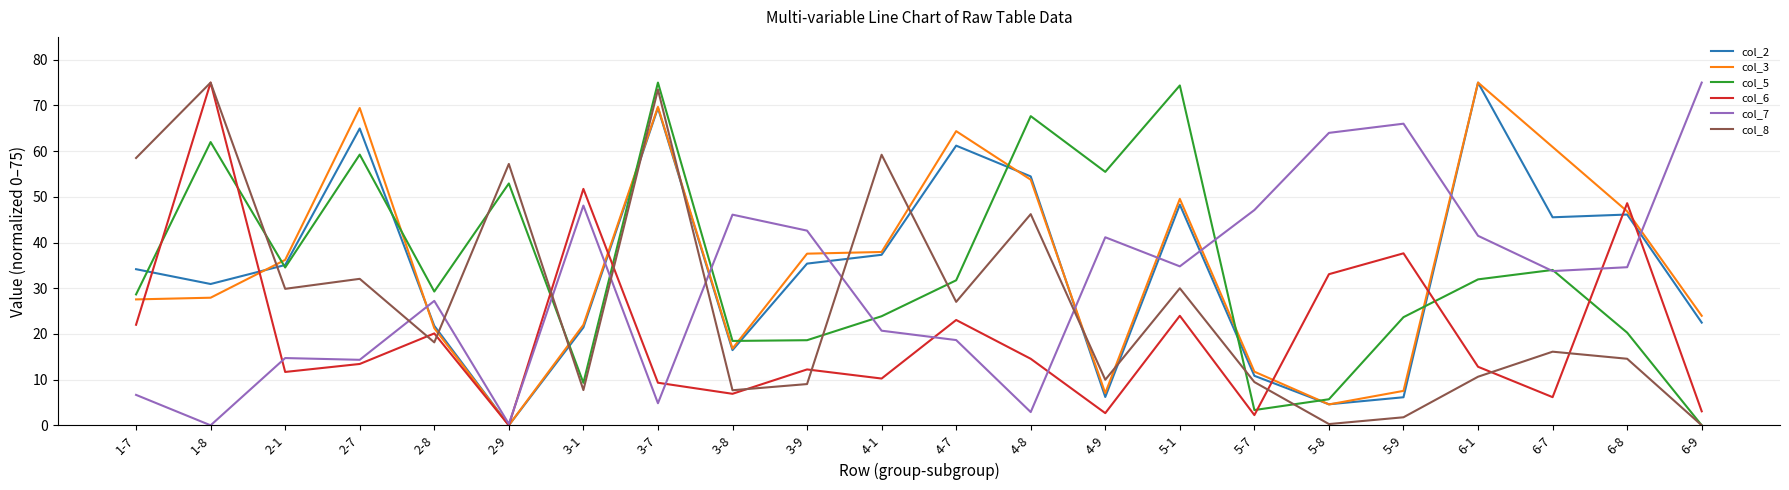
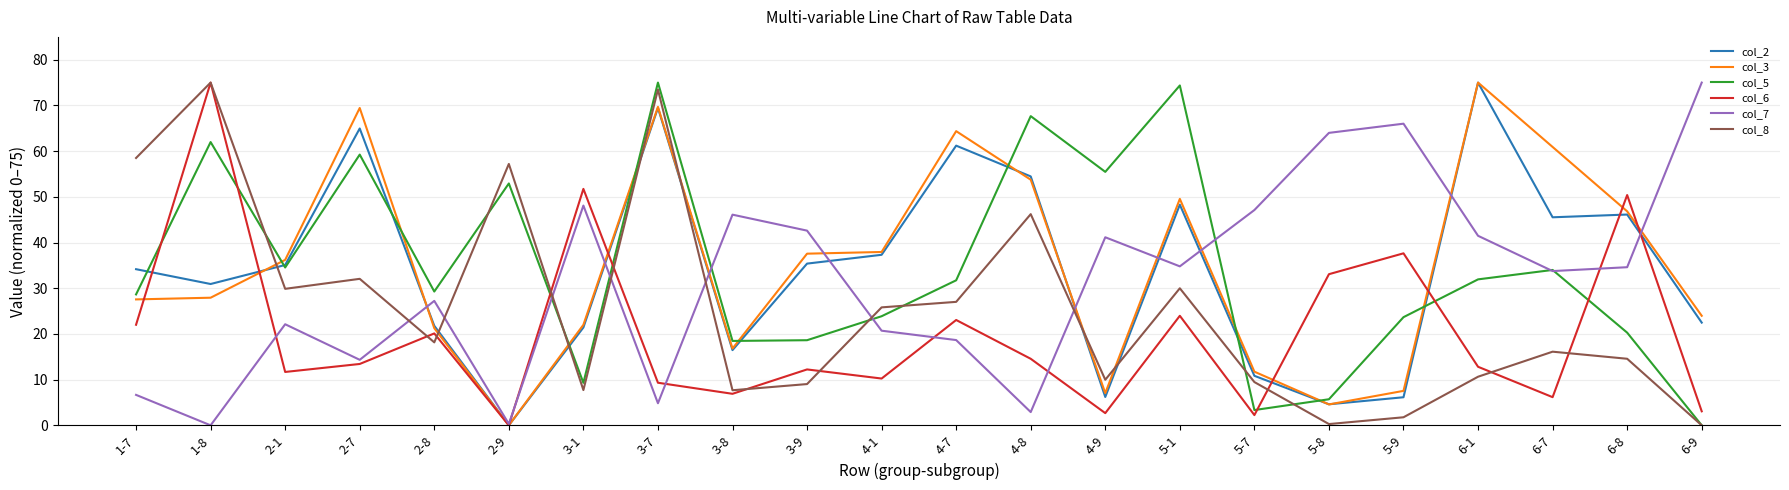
  {
    "col_2": {
      "1-7": 34,
      "1-8": 31,
      "2-7": 65,
      "3-1": 21,
      "3-9": 35,
      "4-1": 37,
      "4-7": 61,
      "4-8": 54,
      "4-9": 6,
      "5-1": 48,
      "5-7": 11,
      "5-9": 6,
      "6-7": 46,
      "6-8": 46,
      "6-9": 22
    },
    "col_3": {
      "1-7": 28,
      "1-8": 28,
      "2-1": 36,
      "2-7": 69,
      "3-1": 22,
      "3-9": 38,
      "4-1": 38,
      "4-7": 64,
      "4-8": 54,
      "4-9": 7,
      "5-1": 50,
      "5-7": 12,
      "5-9": 8,
      "6-7": 61,
      "6-8": 47,
      "6-9": 24
    },
    "col_5": {
      "1-7": 29,
      "1-8": 62,
      "2-7": 59,
      "2-8": 29,
      "2-9": 53,
      "3-1": 9,
      "3-7": 75,
      "3-8": 18,
      "3-9": 19,
      "4-1": 24,
      "4-7": 32,
      "4-8": 68,
      "4-9": 55,
      "5-1": 74,
      "5-7": 3,
      "5-8": 6,
      "5-9": 24,
      "6-1": 32,
      "6-8": 20
    },
    "col_6": {
      "1-7": 22,
      "2-1": 12,
      "2-7": 13,
      "2-8": 20,
      "3-1": 52,
      "3-7": 9,
      "3-8": 7,
      "3-9": 12,
      "4-1": 10,
      "4-7": 23,
      "4-8": 15,
      "4-9": 3,
      "5-1": 24,
      "5-7": 2,
      "5-8": 33,
      "5-9": 38,
      "6-1": 13,
      "6-7": 6,
-     "6-8": 49,
+     "6-8": 50,
      "6-9": 3
    },
    "col_7": {
      "1-7": 7,
      "1-8": 0,
-     "2-1": 15,
+     "2-1": 22,
      "2-7": 14,
      "2-8": 27,
      "3-1": 48,
      "3-7": 5,
      "3-8": 46,
      "3-9": 43,
      "4-1": 21,
      "4-7": 19,
      "4-8": 3,
      "4-9": 41,
      "5-1": 35,
      "5-7": 47,
      "5-8": 64,
      "5-9": 66,
      "6-1": 41,
      "6-8": 35,
      "6-9": 75
    },
    "col_8": {
      "1-7": 58,
      "2-1": 30,
      "2-7": 32,
      "2-8": 18,
      "2-9": 57,
      "3-1": 8,
      "3-7": 73,
      "3-8": 8,
      "3-9": 9,
-     "4-1": 59,
+     "4-1": 26,
      "4-7": 27,
      "4-8": 46,
      "4-9": 10,
      "5-1": 30,
      "5-7": 9,
      "5-8": 0,
      "5-9": 2,
      "6-1": 11,
      "6-7": 16,
      "6-8": 15
    }
  }
